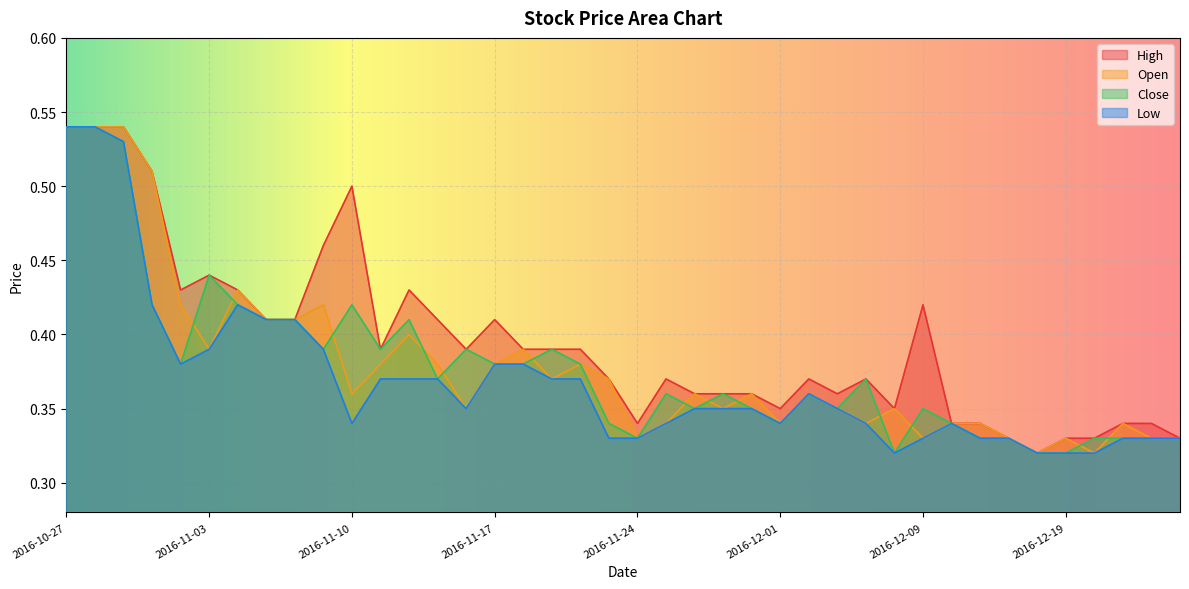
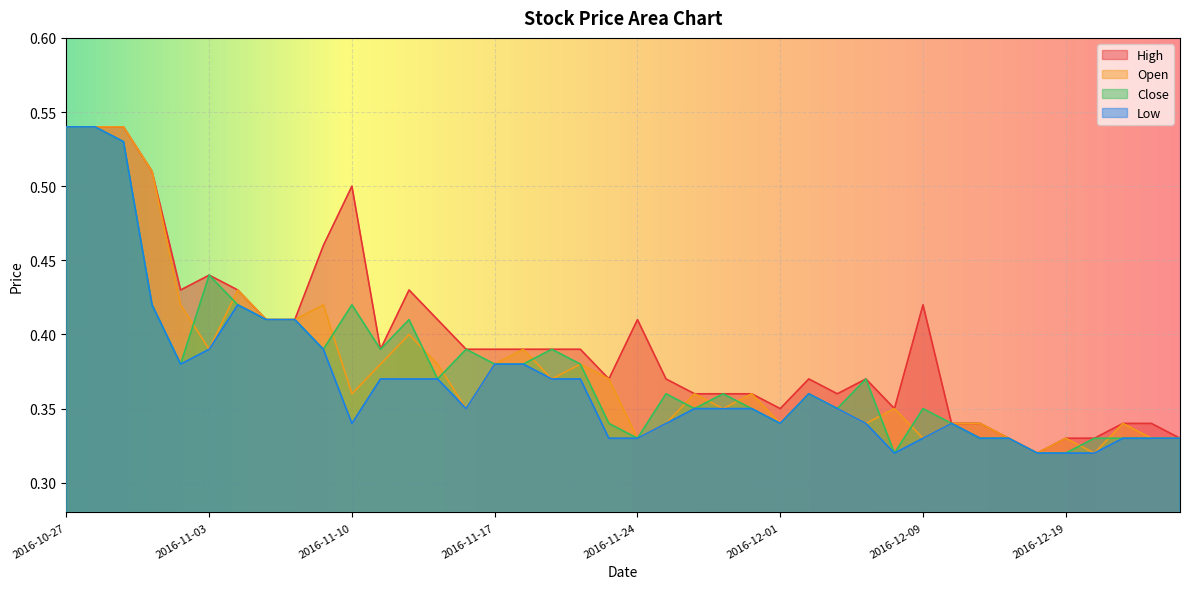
  {
    "High": {
      "2016-11-10": 0.50,
-     "2016-11-17": 0.41,
-     "2016-11-24": 0.34,
+     "2016-11-17": 0.39,
+     "2016-11-24": 0.41,
      "2016-12-01": 0.35,
      "2016-12-09": 0.42
    },
    "Open": {
      "2016-11-10": 0.36
    },
    "Close": {
      "2016-11-10": 0.42,
      "2016-12-09": 0.35
    },
    "Low": {
      "2016-11-10": 0.34
    }
  }
